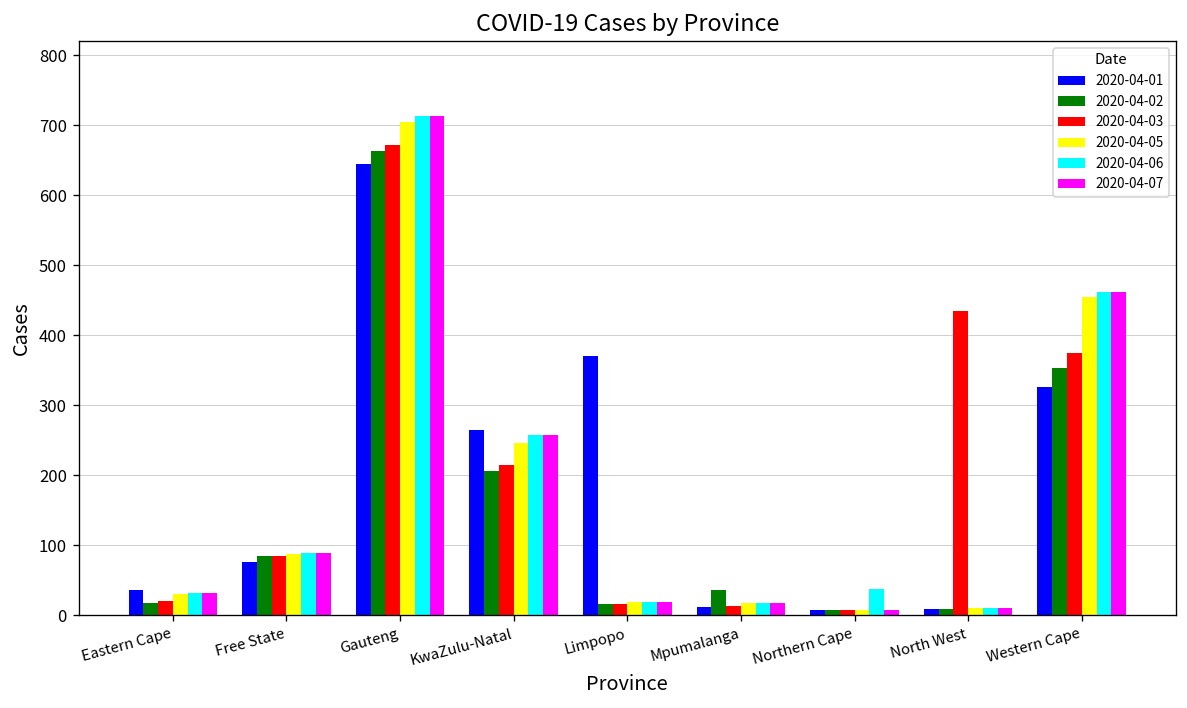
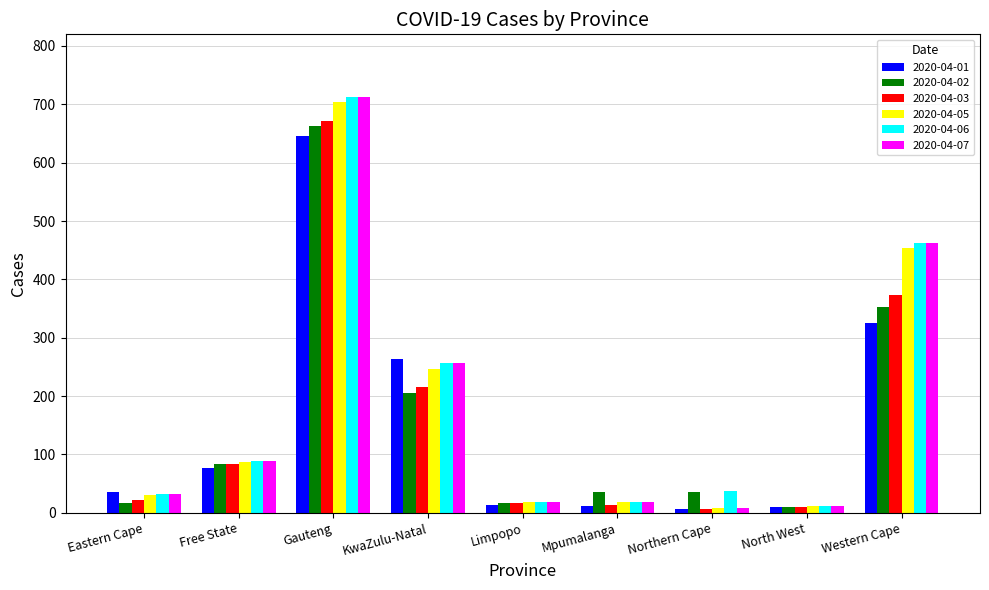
  {
    "2020-04-01": {
      "Eastern Cape": 40,
      "Free State": 80,
      "Gauteng": 650,
      "KwaZulu-Natal": 260,
-     "Limpopo": 370,
+     "Limpopo": 10,
      "Mpumalanga": 10,
      "Northern Cape": 10,
      "North West": 10,
      "Western Cape": 330
    },
    "2020-04-02": {
      "Eastern Cape": 20,
      "Free State": 80,
      "Gauteng": 660,
      "KwaZulu-Natal": 210,
      "Limpopo": 20,
      "Mpumalanga": 40,
-     "Northern Cape": 10,
+     "Northern Cape": 40,
      "North West": 10,
      "Western Cape": 350
    },
    "2020-04-03": {
      "Eastern Cape": 20,
      "Free State": 80,
      "Gauteng": 670,
      "KwaZulu-Natal": 220,
      "Limpopo": 20,
      "Mpumalanga": 10,
      "Northern Cape": 10,
-     "North West": 430,
+     "North West": 10,
      "Western Cape": 370
    },
    "2020-04-05": {
      "Eastern Cape": 30,
      "Free State": 90,
      "Gauteng": 700,
      "KwaZulu-Natal": 250,
      "Limpopo": 20,
      "Mpumalanga": 20,
      "Northern Cape": 10,
      "North West": 10,
      "Western Cape": 450
    },
    "2020-04-06": {
      "Eastern Cape": 30,
      "Free State": 90,
      "Gauteng": 710,
      "KwaZulu-Natal": 260,
      "Limpopo": 20,
      "Mpumalanga": 20,
      "Northern Cape": 40,
      "North West": 10,
      "Western Cape": 460
    },
    "2020-04-07": {
      "Eastern Cape": 30,
      "Free State": 90,
      "Gauteng": 710,
      "KwaZulu-Natal": 260,
      "Limpopo": 20,
      "Mpumalanga": 20,
      "Northern Cape": 10,
      "North West": 10,
      "Western Cape": 460
    }
  }
